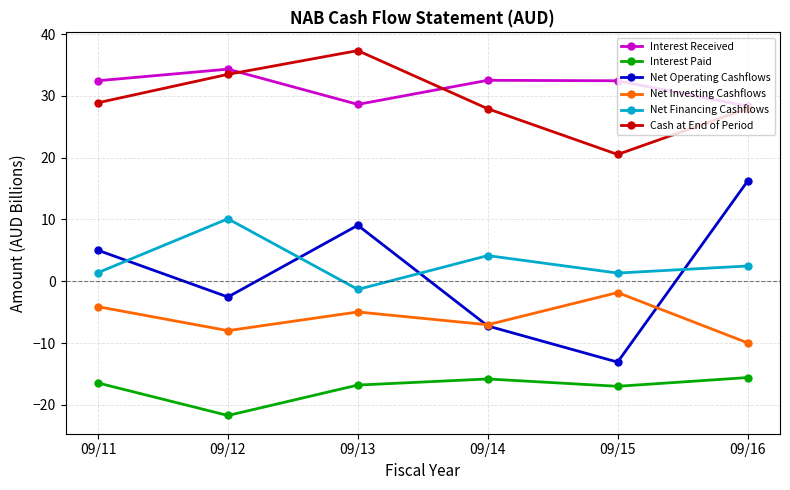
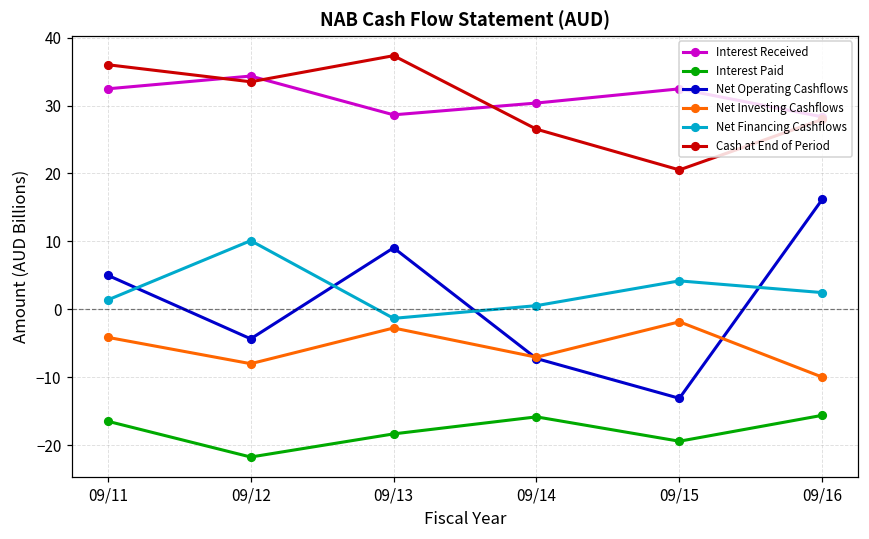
  {
    "Interest Received": {
      "09/11": 32,
      "09/12": 34,
      "09/13": 29,
-     "09/14": 33
+     "09/14": 30
    },
    "Interest Paid": {
      "09/11": -16,
      "09/12": -22,
-     "09/13": -17,
+     "09/13": -18,
      "09/14": -16,
-     "09/15": -17,
+     "09/15": -19,
      "09/16": -16
    },
    "Net Operating Cashflows": {
      "09/11": 5,
-     "09/12": -3,
+     "09/12": -4,
      "09/13": 9,
      "09/15": -13,
      "09/16": 16
    },
    "Net Investing Cashflows": {
      "09/11": -4,
      "09/12": -8,
-     "09/13": -5,
+     "09/13": -3,
      "09/15": -2,
      "09/16": -10
    },
    "Net Financing Cashflows": {
      "09/11": 1,
      "09/12": 10,
      "09/13": -1,
-     "09/14": 4,
-     "09/15": 1,
+     "09/14": 1,
+     "09/15": 4,
      "09/16": 2
    },
    "Cash at End of Period": {
-     "09/11": 29,
+     "09/11": 36,
      "09/12": 33,
      "09/13": 37,
-     "09/14": 28,
+     "09/14": 27,
      "09/15": 21
    }
  }
